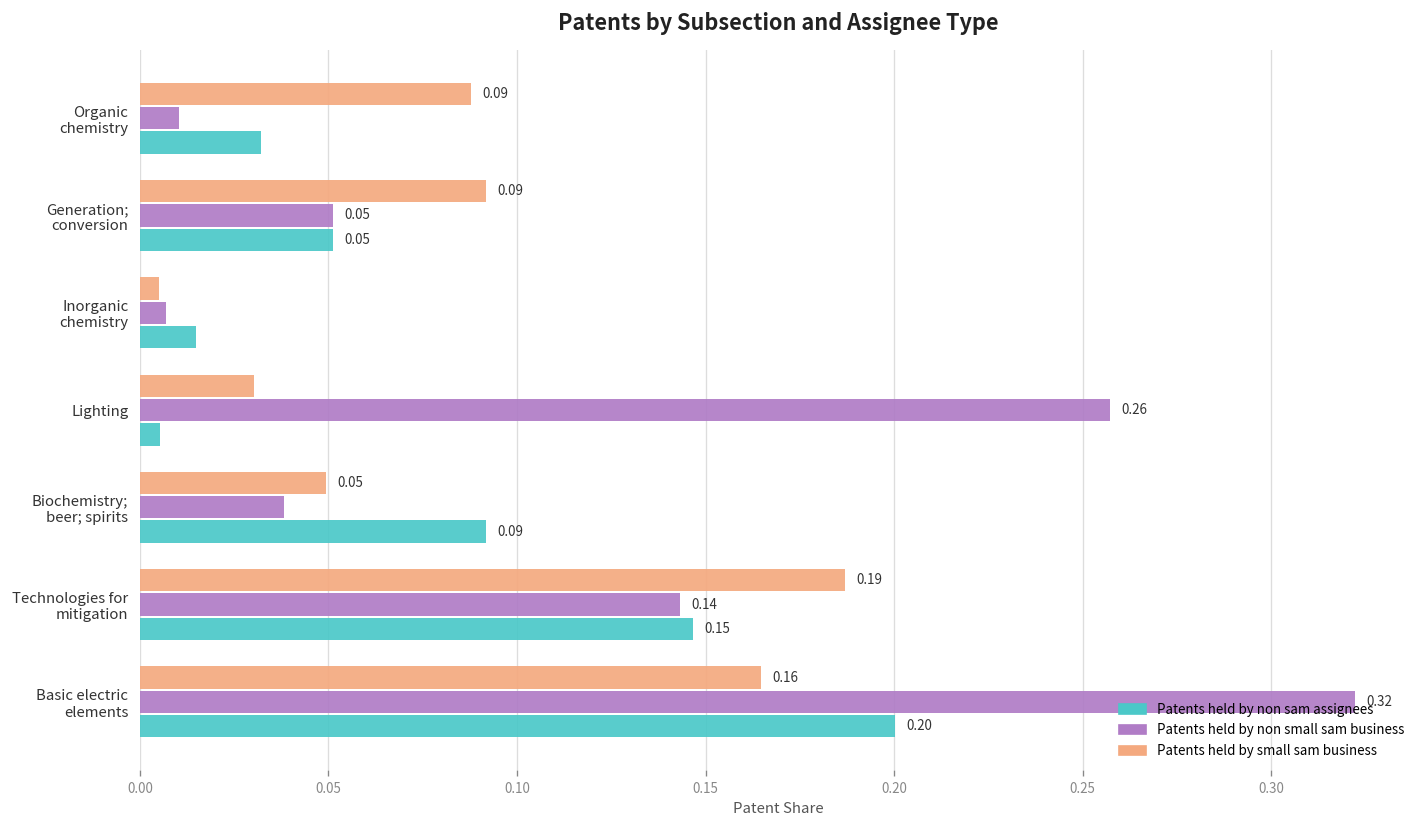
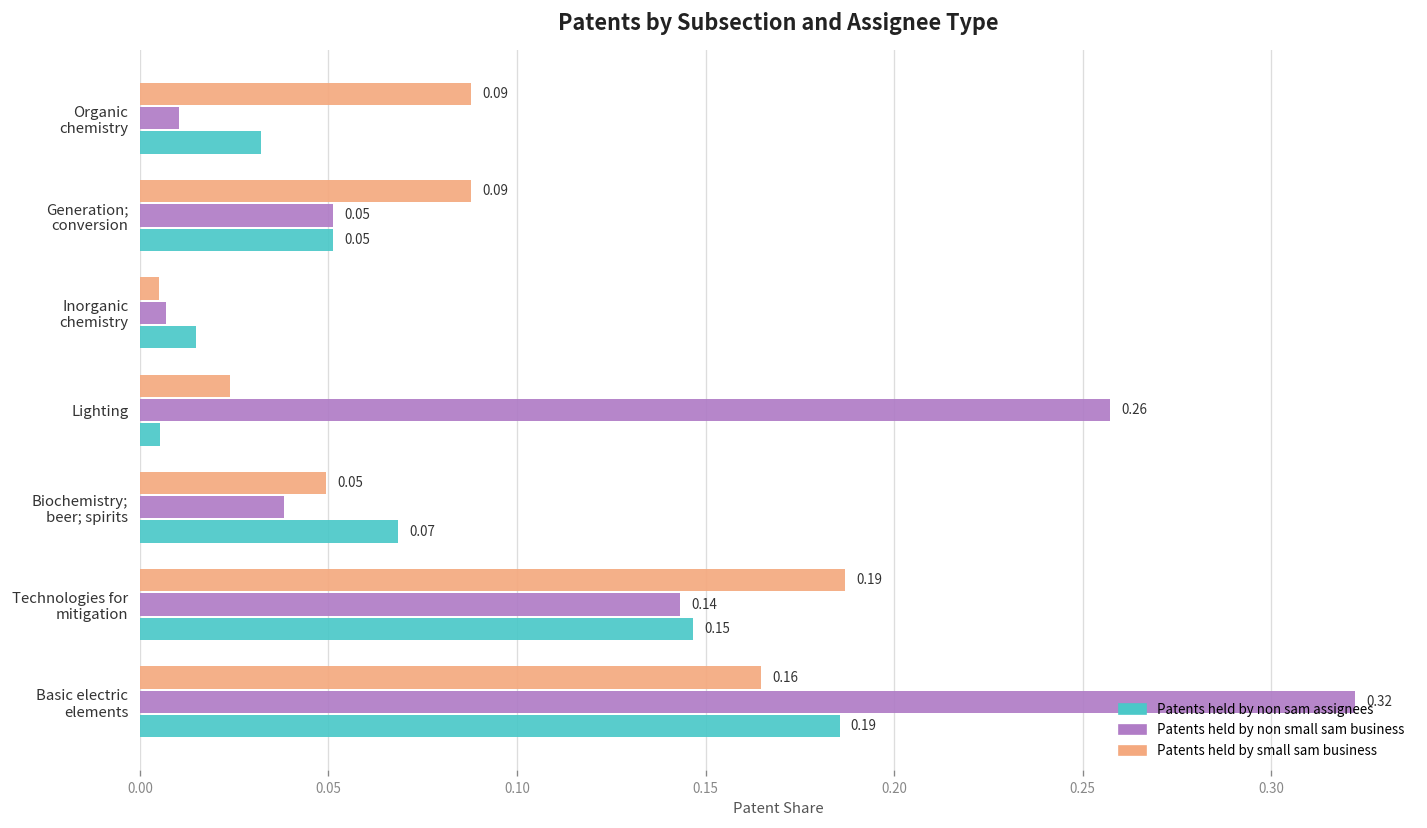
  {
    "Patents held by non sam assignees": {
      "Generation; conversion": 0.05,
-     "Biochemistry; beer; spirits": 0.09,
+     "Biochemistry; beer; spirits": 0.07,
      "Technologies for mitigation": 0.15,
-     "Basic electric elements": 0.20
+     "Basic electric elements": 0.19
    },
    "Patents held by non small sam business": {
      "Generation; conversion": 0.05,
      "Lighting": 0.26,
      "Technologies for mitigation": 0.14,
      "Basic electric elements": 0.32
    },
    "Patents held by small sam business": {
-     "Generation; conversion": 0.092,
+     "Generation; conversion": 0.088,
      "Inorganic chemistry": 0.005,
-     "Lighting": 0.030
+     "Lighting": 0.024
    }
  }
